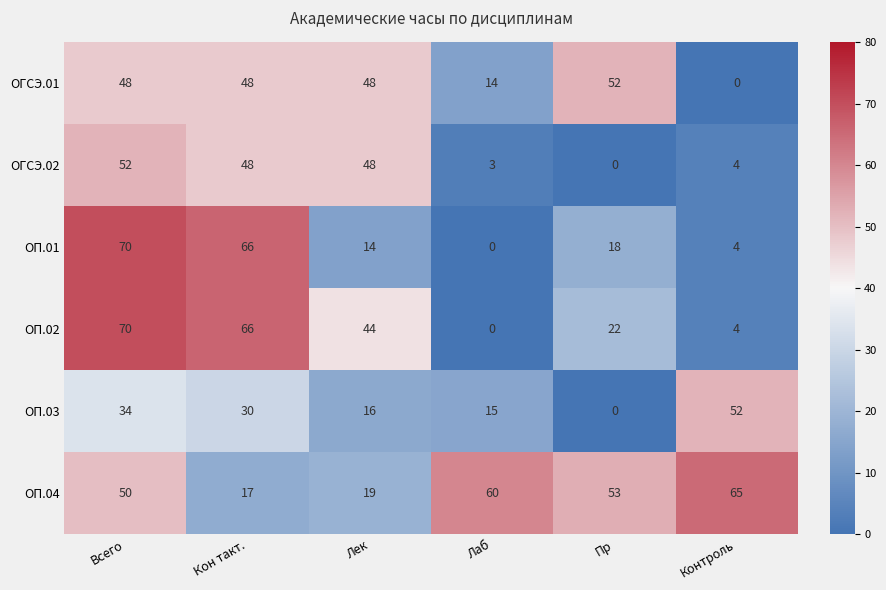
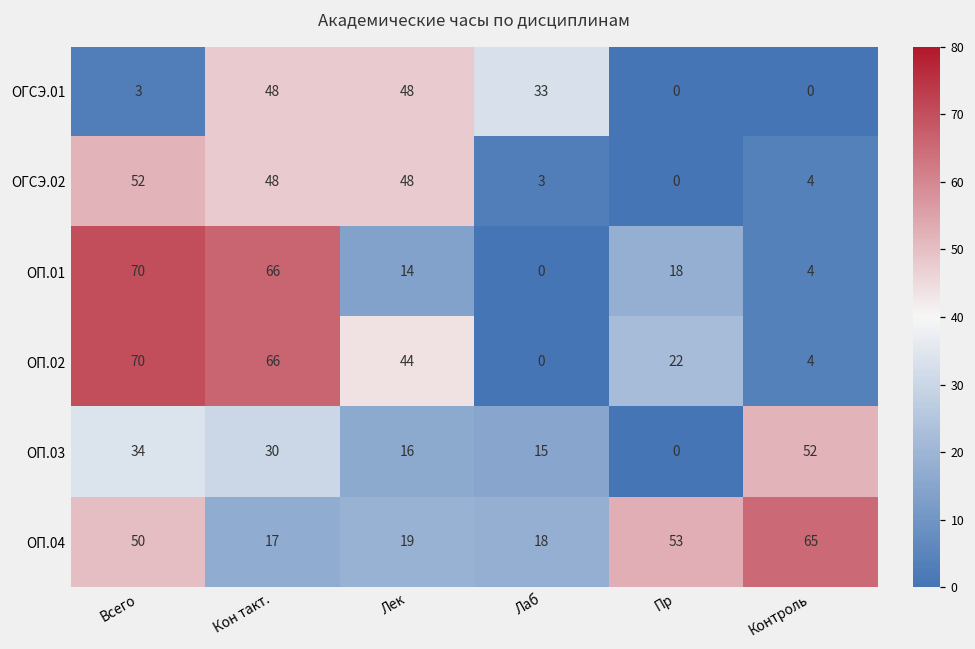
  {
    "ОГСЭ.01": {
-     "Всего": 48,
+     "Всего": 3,
      "Кон такт.": 48,
      "Лек": 48,
-     "Лаб": 14,
-     "Пр": 52,
+     "Лаб": 33,
+     "Пр": 0,
      "Контроль": 0
    },
    "ОГСЭ.02": {
      "Всего": 52,
      "Кон такт.": 48,
      "Лек": 48,
      "Лаб": 3,
      "Пр": 0,
      "Контроль": 4
    },
    "ОП.01": {
      "Всего": 70,
      "Кон такт.": 66,
      "Лек": 14,
      "Лаб": 0,
      "Пр": 18,
      "Контроль": 4
    },
    "ОП.02": {
      "Всего": 70,
      "Кон такт.": 66,
      "Лек": 44,
      "Лаб": 0,
      "Пр": 22,
      "Контроль": 4
    },
    "ОП.03": {
      "Всего": 34,
      "Кон такт.": 30,
      "Лек": 16,
      "Лаб": 15,
      "Пр": 0,
      "Контроль": 52
    },
    "ОП.04": {
      "Всего": 50,
      "Кон такт.": 17,
      "Лек": 19,
-     "Лаб": 60,
+     "Лаб": 18,
      "Пр": 53,
      "Контроль": 65
    }
  }
